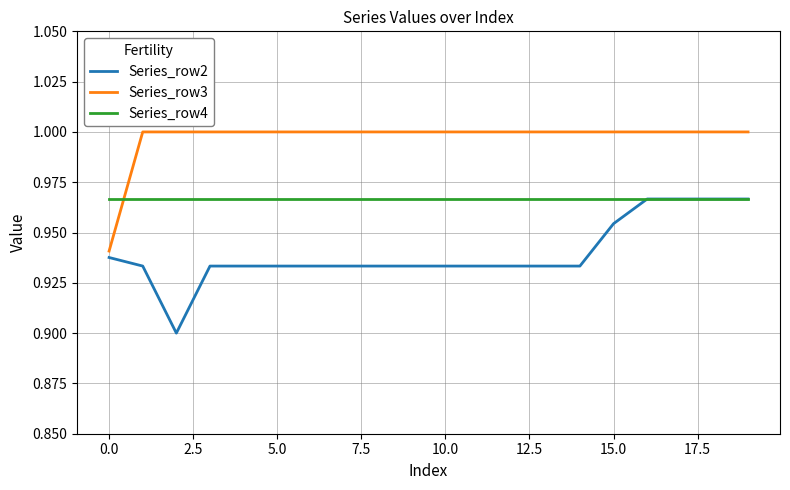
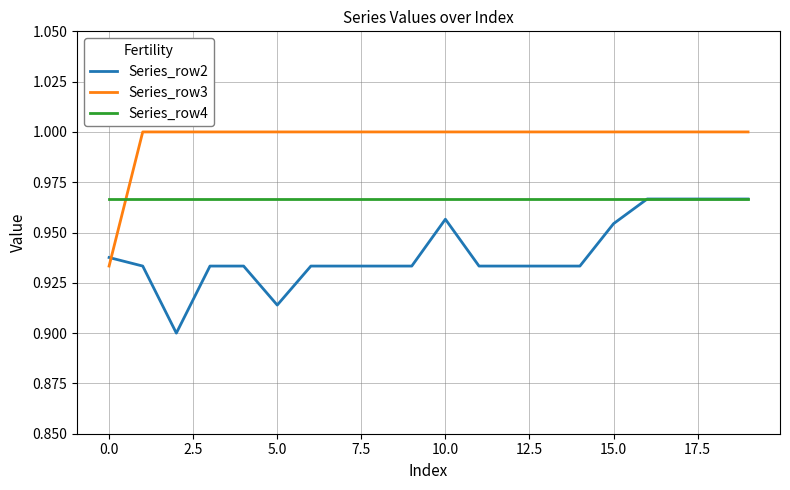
  {
    "Series_row2": {
      "0.0": 0.938,
-     "5.0": 0.933,
-     "10.0": 0.933,
+     "5.0": 0.914,
+     "10.0": 0.957,
      "15.0": 0.954
    },
    "Series_row3": {
-     "0.0": 0.941,
+     "0.0": 0.933,
      "5.0": 1.000,
      "10.0": 1.000,
      "15.0": 1.000
    },
    "Series_row4": {
      "0.0": 0.967,
      "5.0": 0.967,
      "10.0": 0.967,
      "15.0": 0.967
    }
  }
